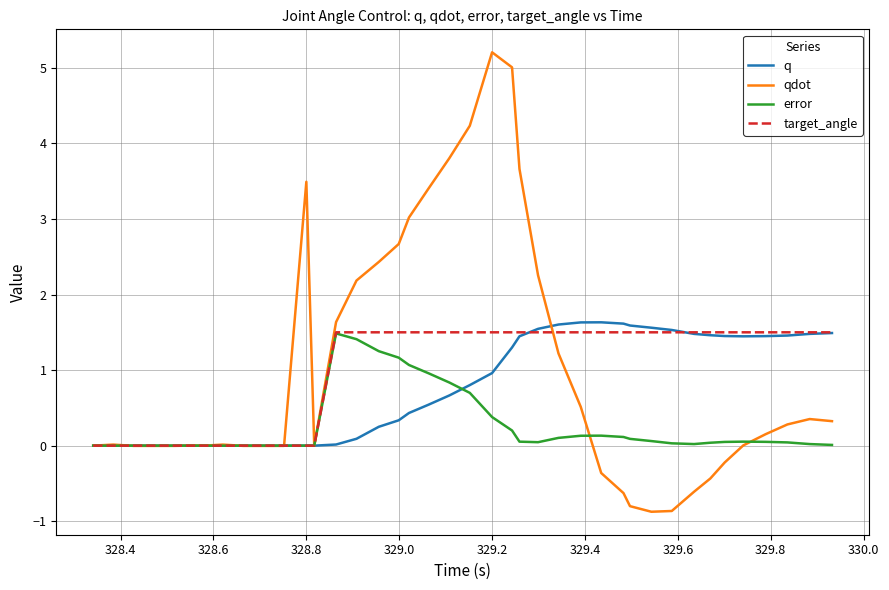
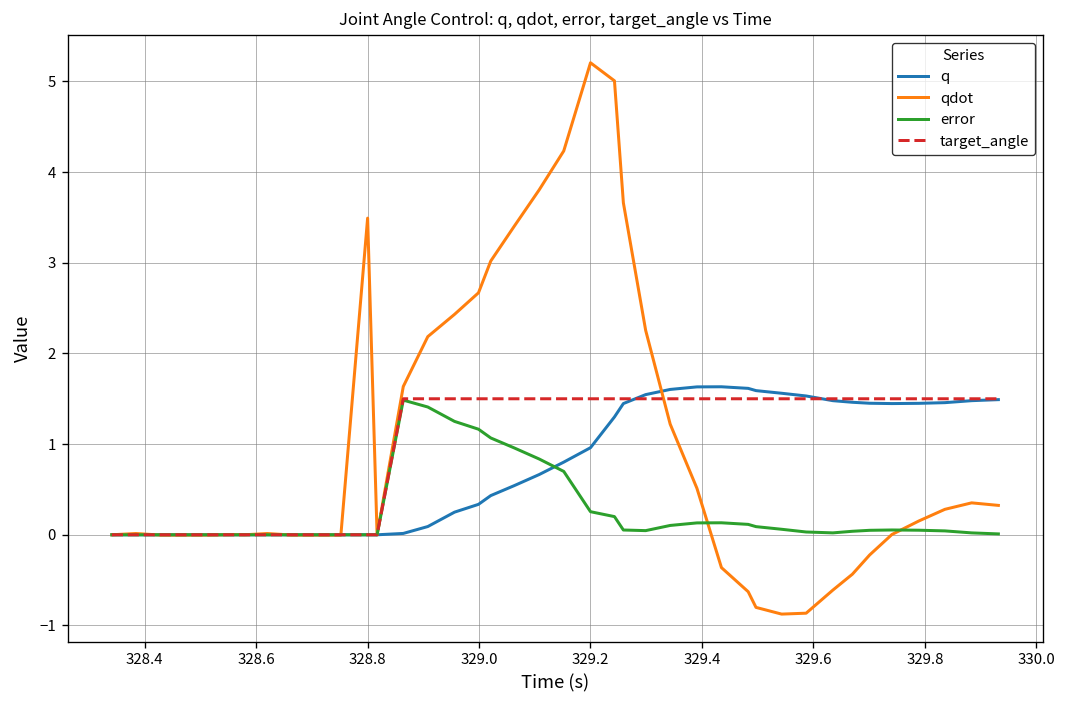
  {
    "q": {
      "329.2": 1.0
    },
    "qdot": {
      "328.8": 3.5,
      "329.2": 5.2
    },
    "error": {
-     "329.2": 0.4
+     "329.2": 0.3
    },
    "target_angle": {
      "329.2": 1.5
    }
  }
